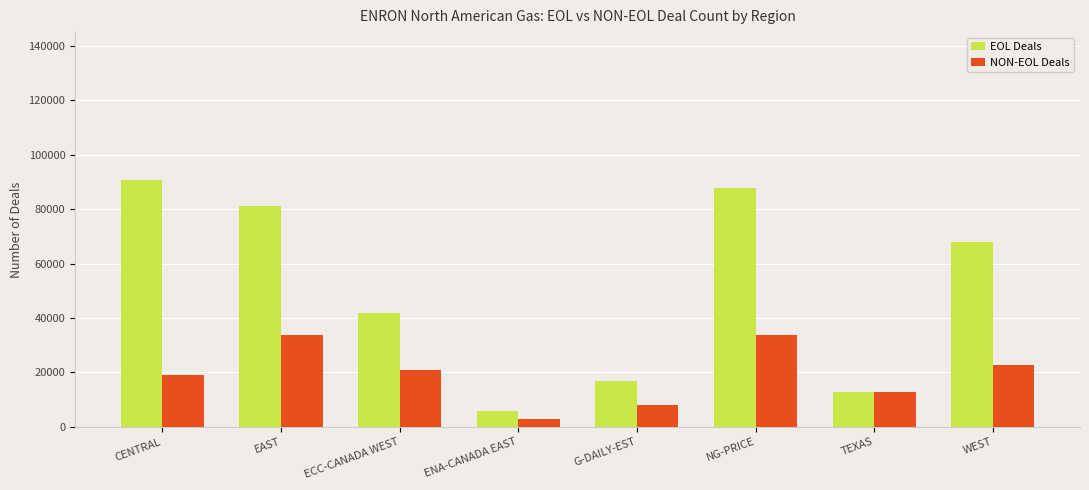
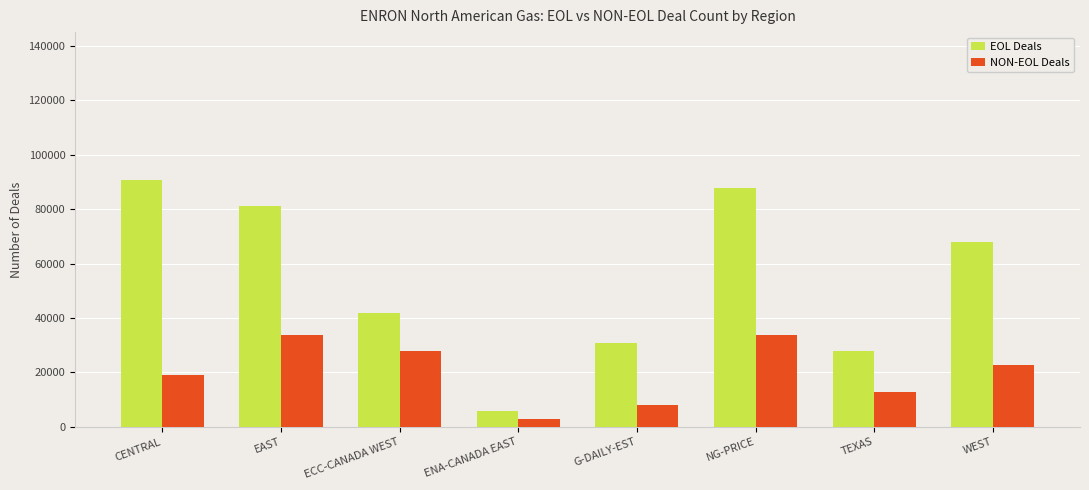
  {
    "EOL Deals": {
      "CENTRAL": 91000,
      "EAST": 81000,
      "ECC-CANADA WEST": 42000,
      "ENA-CANADA EAST": 6000,
-     "G-DAILY-EST": 17000,
+     "G-DAILY-EST": 31000,
      "NG-PRICE": 88000,
-     "TEXAS": 13000,
+     "TEXAS": 28000,
      "WEST": 68000
    },
    "NON-EOL Deals": {
      "CENTRAL": 19000,
      "EAST": 34000,
-     "ECC-CANADA WEST": 21000,
+     "ECC-CANADA WEST": 28000,
      "ENA-CANADA EAST": 3000,
      "G-DAILY-EST": 8000,
      "NG-PRICE": 34000,
      "TEXAS": 13000,
      "WEST": 23000
    }
  }
